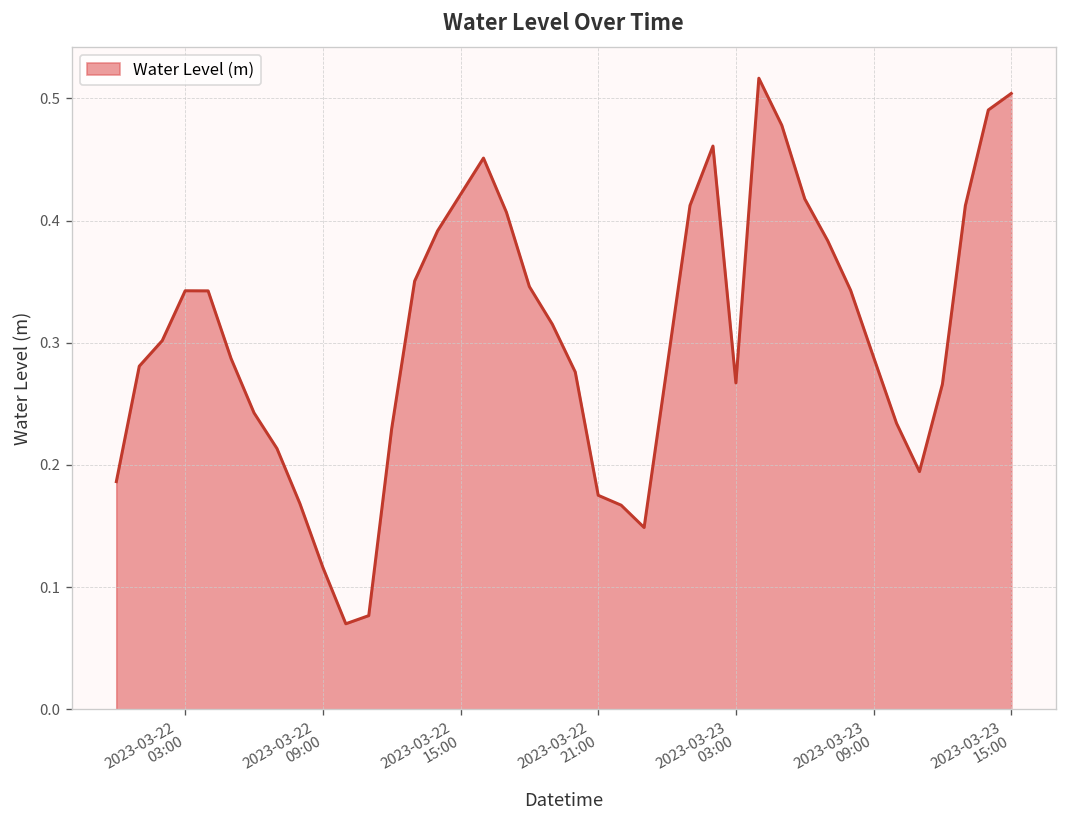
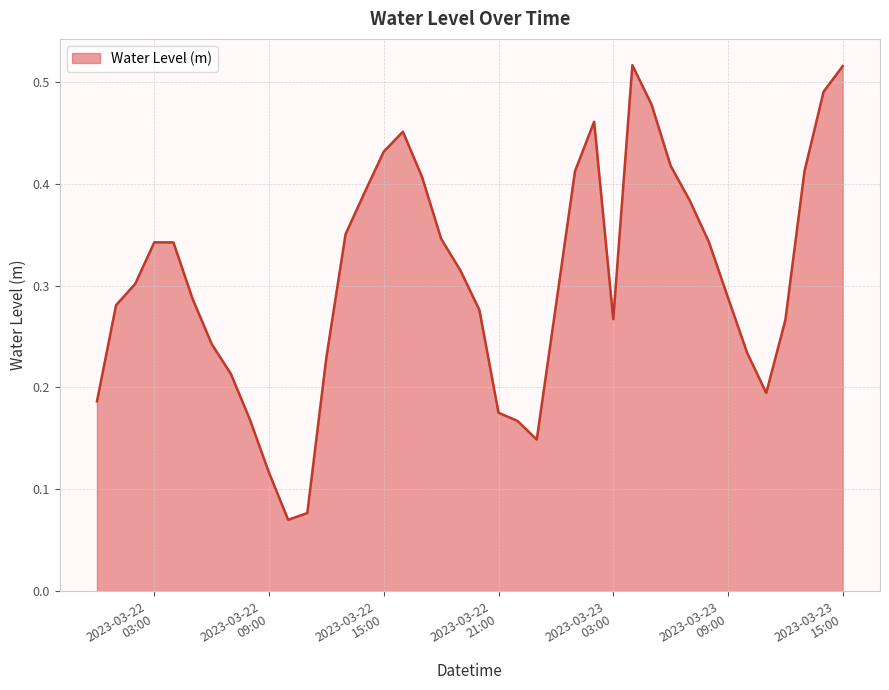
  {
    "2023-03-22 03:00": 0.343,
    "2023-03-22 09:00": 0.116,
-   "2023-03-22 15:00": 0.421,
+   "2023-03-22 15:00": 0.432,
    "2023-03-22 21:00": 0.175,
    "2023-03-23 03:00": 0.267,
    "2023-03-23 09:00": 0.288,
-   "2023-03-23 15:00": 0.504
+   "2023-03-23 15:00": 0.516
  }
